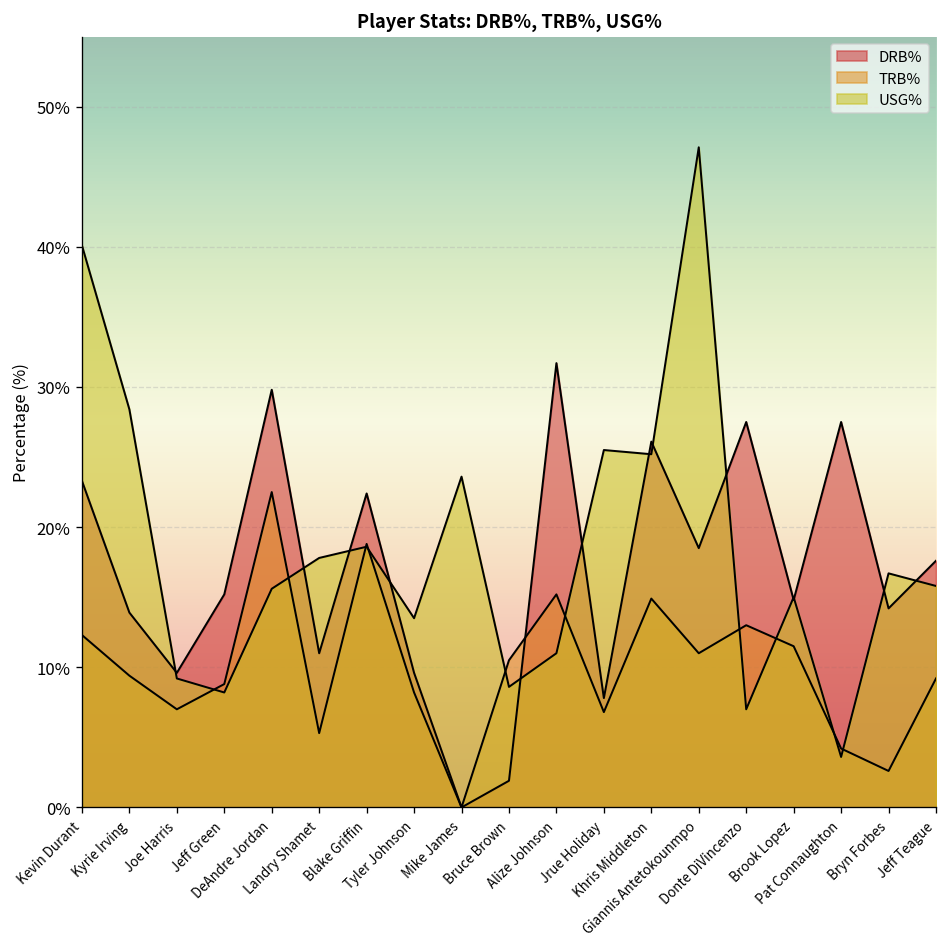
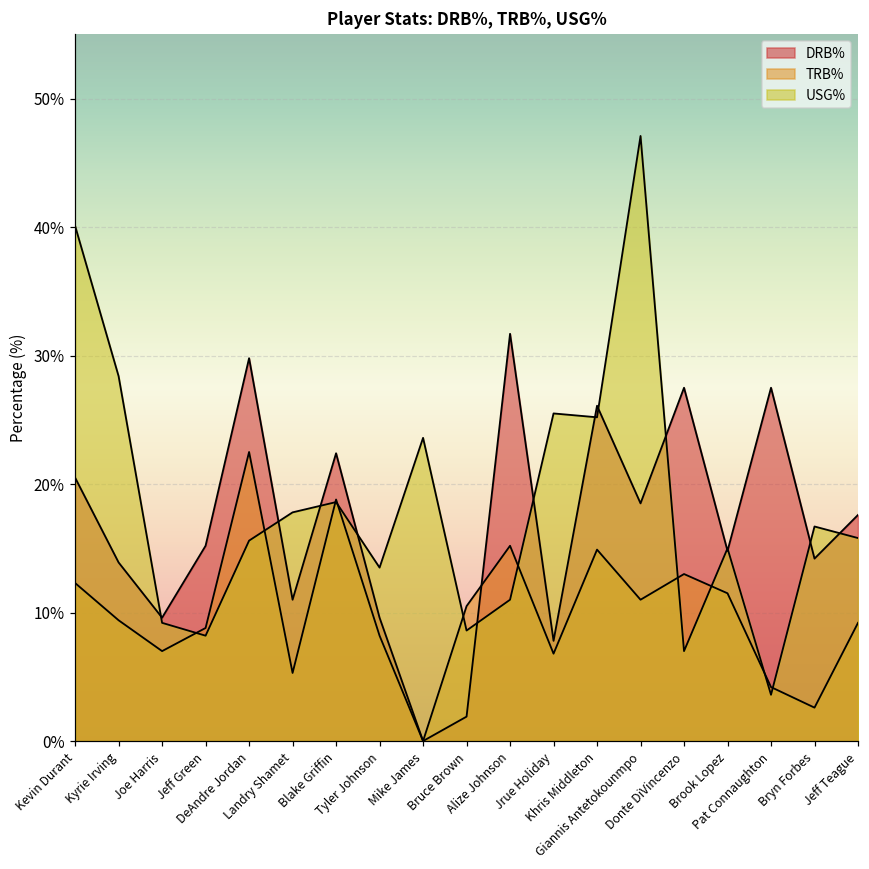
  {
    "DRB%": {
-     "Kevin Durant": "23.3%",
+     "Kevin Durant": "20.5%",
      "Kyrie Irving": "13.9%",
      "Joe Harris": "9.6%",
      "Jeff Green": "15.2%",
      "DeAndre Jordan": "29.8%",
      "Landry Shamet": "11.0%",
      "Blake Griffin": "22.4%",
      "Tyler Johnson": "9.6%",
      "Bruce Brown": "1.9%",
      "Alize Johnson": "31.7%",
      "Jrue Holiday": "7.8%",
      "Khris Middleton": "26.1%",
      "Giannis Antetokounmpo": "18.5%",
      "Donte DiVincenzo": "27.5%",
      "Pat Connaughton": "27.5%",
      "Bryn Forbes": "14.2%",
      "Jeff Teague": "17.6%"
    }
  }
